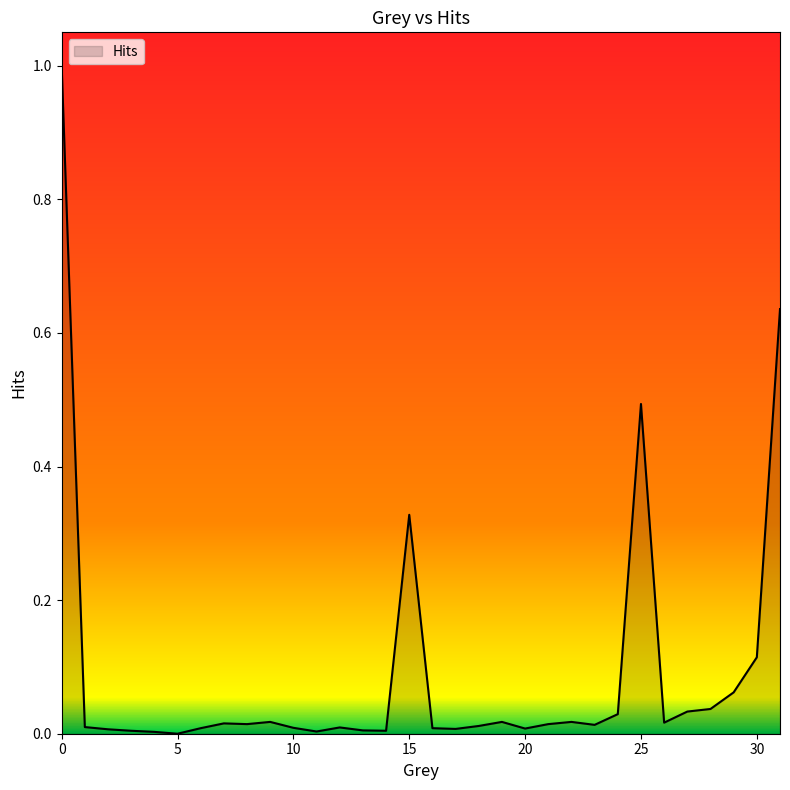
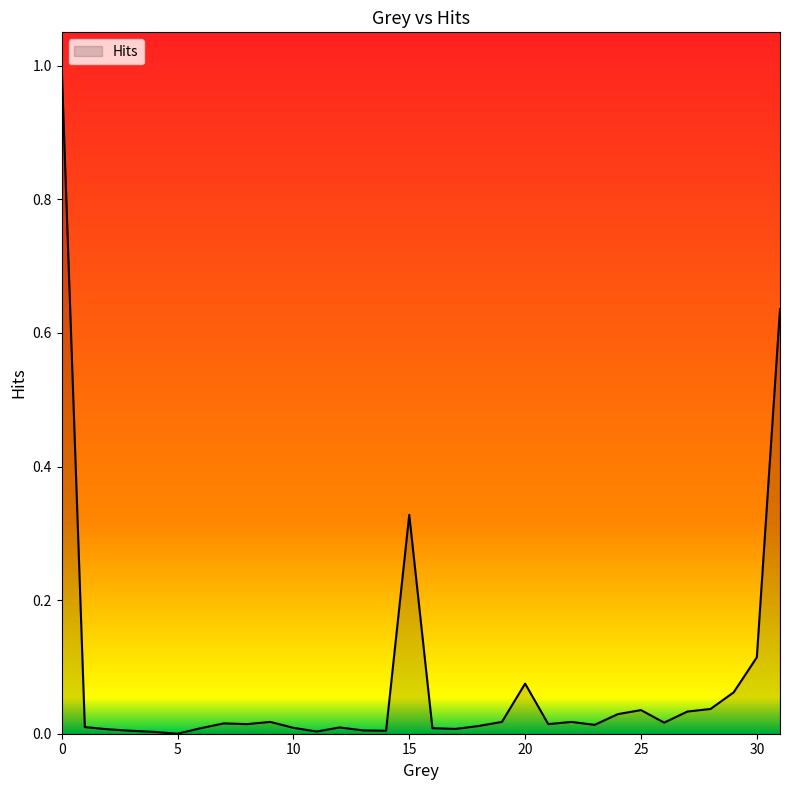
  {
    "0": 1.00,
    "5": 0.00,
    "10": 0.01,
    "15": 0.33,
-   "20": 0.01,
-   "25": 0.49,
+   "20": 0.08,
+   "25": 0.04,
    "30": 0.11
  }
